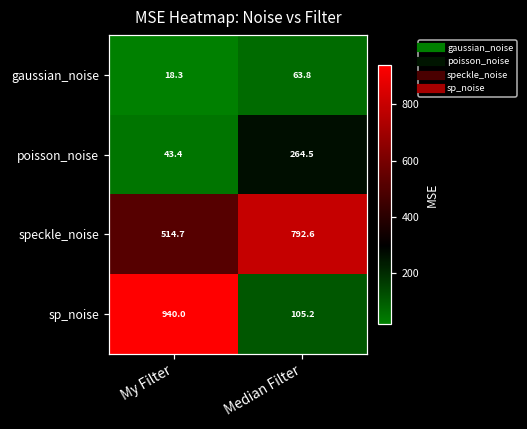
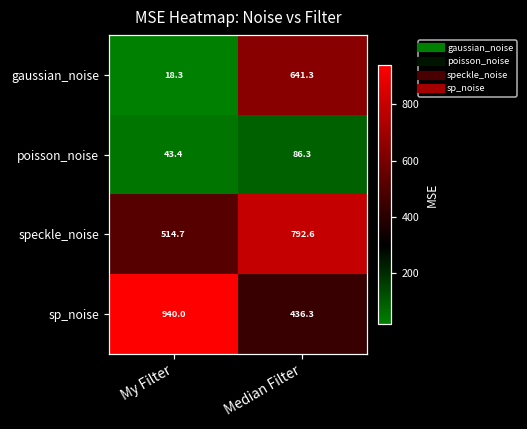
  {
    "gaussian_noise": {
      "My Filter": 18.3,
-     "Median Filter": 63.8
+     "Median Filter": 641.3
    },
    "poisson_noise": {
      "My Filter": 43.4,
-     "Median Filter": 264.5
+     "Median Filter": 86.3
    },
    "speckle_noise": {
      "My Filter": 514.7,
      "Median Filter": 792.6
    },
    "sp_noise": {
      "My Filter": 940.0,
-     "Median Filter": 105.2
+     "Median Filter": 436.3
    }
  }
